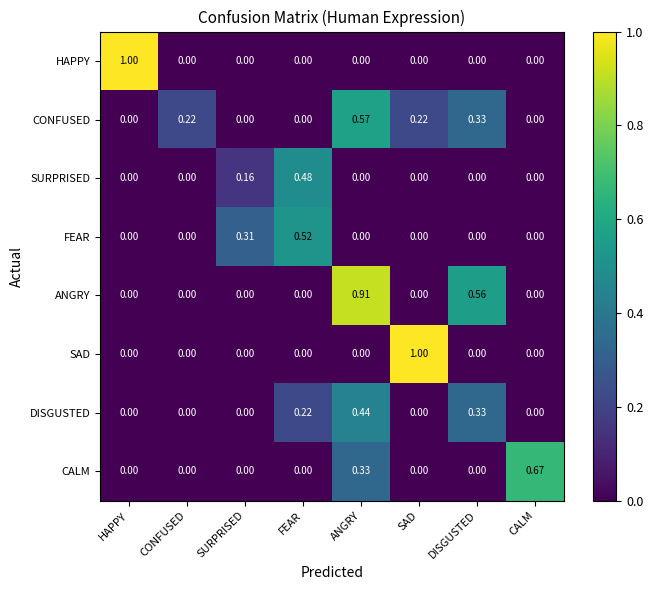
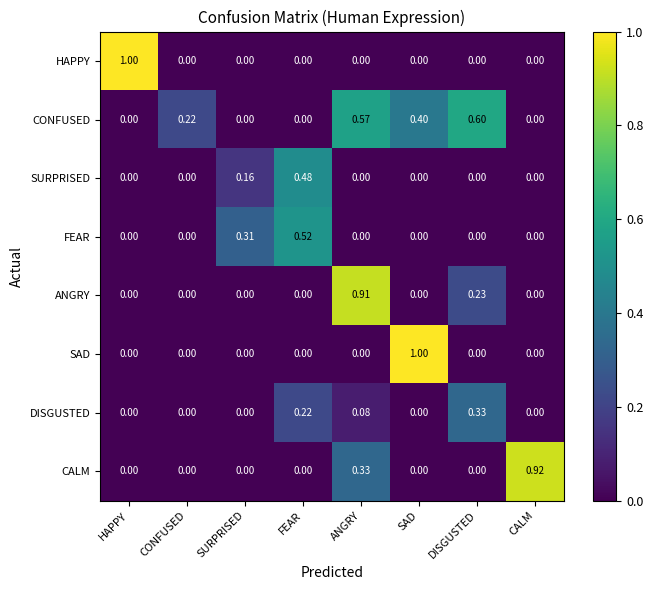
  {
    "HAPPY": {
      "HAPPY": 1.00,
      "CONFUSED": 0.00,
      "SURPRISED": 0.00,
      "FEAR": 0.00,
      "ANGRY": 0.00,
      "SAD": 0.00,
      "DISGUSTED": 0.00,
      "CALM": 0.00
    },
    "CONFUSED": {
      "HAPPY": 0.00,
      "CONFUSED": 0.22,
      "SURPRISED": 0.00,
      "FEAR": 0.00,
      "ANGRY": 0.57,
-     "SAD": 0.22,
-     "DISGUSTED": 0.33,
+     "SAD": 0.40,
+     "DISGUSTED": 0.60,
      "CALM": 0.00
    },
    "SURPRISED": {
      "HAPPY": 0.00,
      "CONFUSED": 0.00,
      "SURPRISED": 0.16,
      "FEAR": 0.48,
      "ANGRY": 0.00,
      "SAD": 0.00,
      "DISGUSTED": 0.00,
      "CALM": 0.00
    },
    "FEAR": {
      "HAPPY": 0.00,
      "CONFUSED": 0.00,
      "SURPRISED": 0.31,
      "FEAR": 0.52,
      "ANGRY": 0.00,
      "SAD": 0.00,
      "DISGUSTED": 0.00,
      "CALM": 0.00
    },
    "ANGRY": {
      "HAPPY": 0.00,
      "CONFUSED": 0.00,
      "SURPRISED": 0.00,
      "FEAR": 0.00,
      "ANGRY": 0.91,
      "SAD": 0.00,
-     "DISGUSTED": 0.56,
+     "DISGUSTED": 0.23,
      "CALM": 0.00
    },
    "SAD": {
      "HAPPY": 0.00,
      "CONFUSED": 0.00,
      "SURPRISED": 0.00,
      "FEAR": 0.00,
      "ANGRY": 0.00,
      "SAD": 1.00,
      "DISGUSTED": 0.00,
      "CALM": 0.00
    },
    "DISGUSTED": {
      "HAPPY": 0.00,
      "CONFUSED": 0.00,
      "SURPRISED": 0.00,
      "FEAR": 0.22,
-     "ANGRY": 0.44,
+     "ANGRY": 0.08,
      "SAD": 0.00,
      "DISGUSTED": 0.33,
      "CALM": 0.00
    },
    "CALM": {
      "HAPPY": 0.00,
      "CONFUSED": 0.00,
      "SURPRISED": 0.00,
      "FEAR": 0.00,
      "ANGRY": 0.33,
      "SAD": 0.00,
      "DISGUSTED": 0.00,
-     "CALM": 0.67
+     "CALM": 0.92
    }
  }
